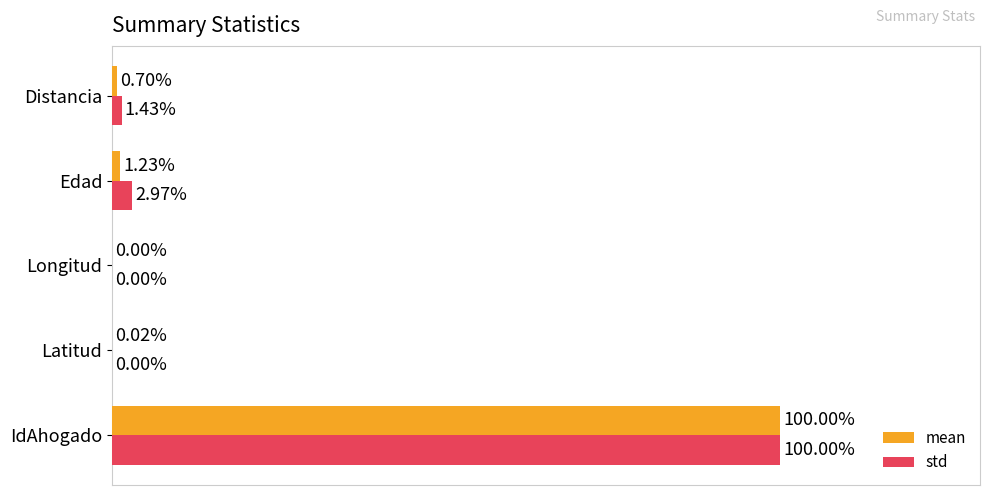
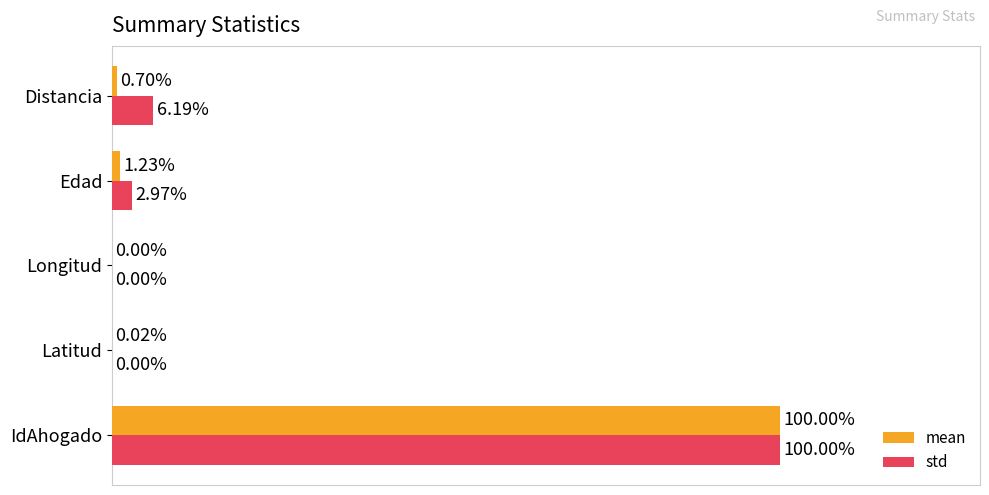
  {
    "mean": {
      "Distancia": "0.70%",
      "Edad": "1.23%",
      "Longitud": "0.00%",
      "Latitud": "0.02%",
      "IdAhogado": "100.00%"
    },
    "std": {
-     "Distancia": "1.43%",
+     "Distancia": "6.19%",
      "Edad": "2.97%",
      "Longitud": "0.00%",
      "Latitud": "0.00%",
      "IdAhogado": "100.00%"
    }
  }
